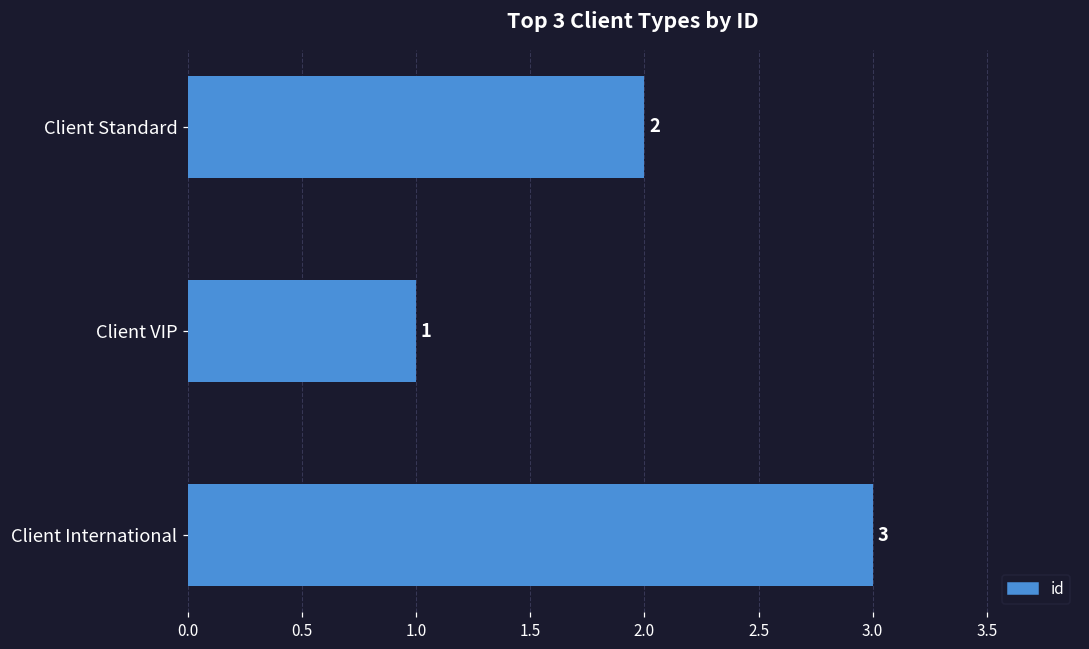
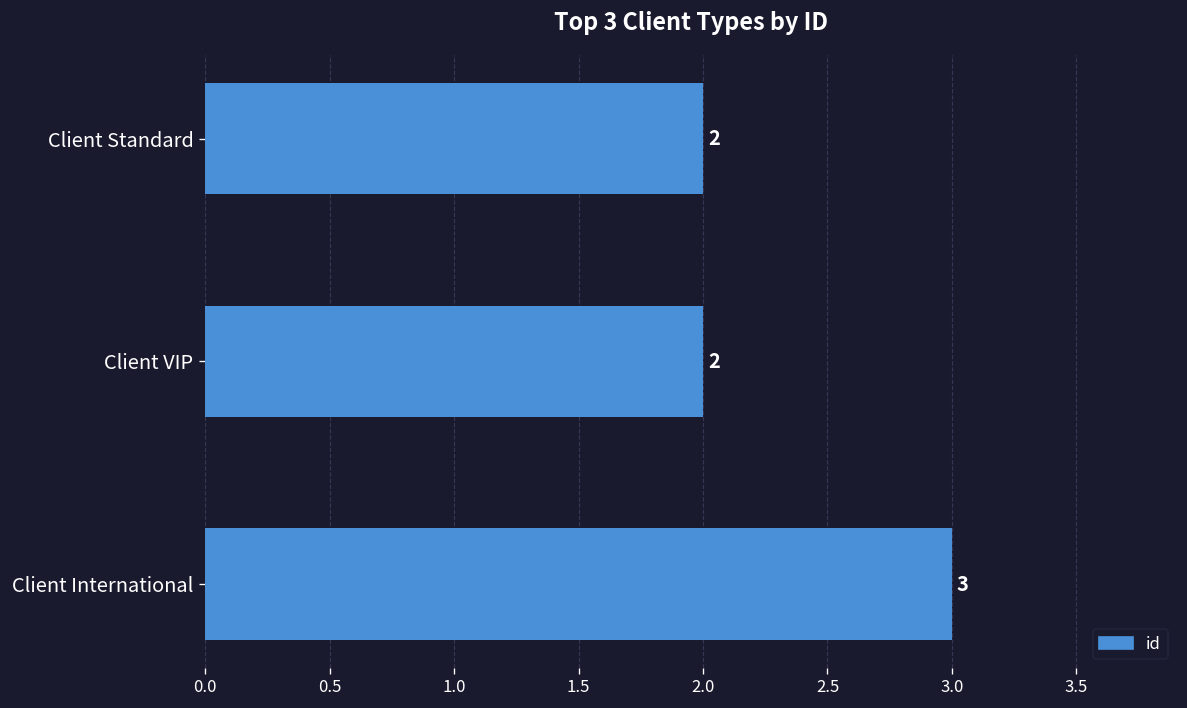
  {
    "Client Standard": 2,
-   "Client VIP": 1,
+   "Client VIP": 2,
    "Client International": 3
  }
